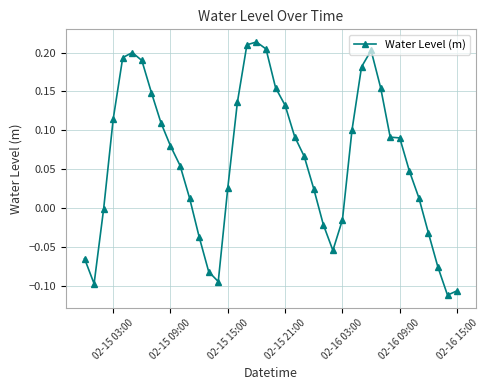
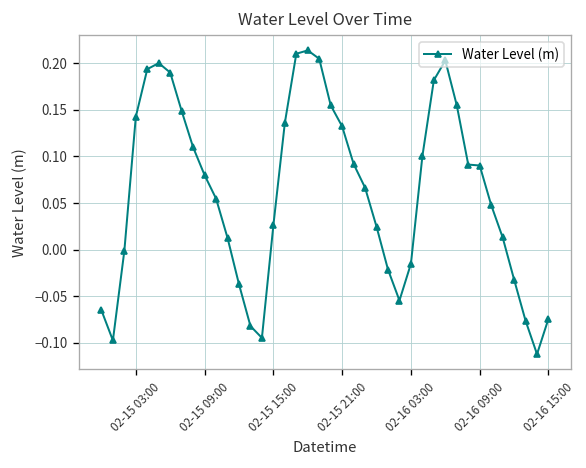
  {
-   "02-15 03:00": 0.11,
+   "02-15 03:00": 0.14,
    "02-15 09:00": 0.08,
    "02-15 15:00": 0.03,
    "02-15 21:00": 0.13,
    "02-16 03:00": -0.02,
    "02-16 09:00": 0.09,
-   "02-16 15:00": -0.11
+   "02-16 15:00": -0.07
  }
